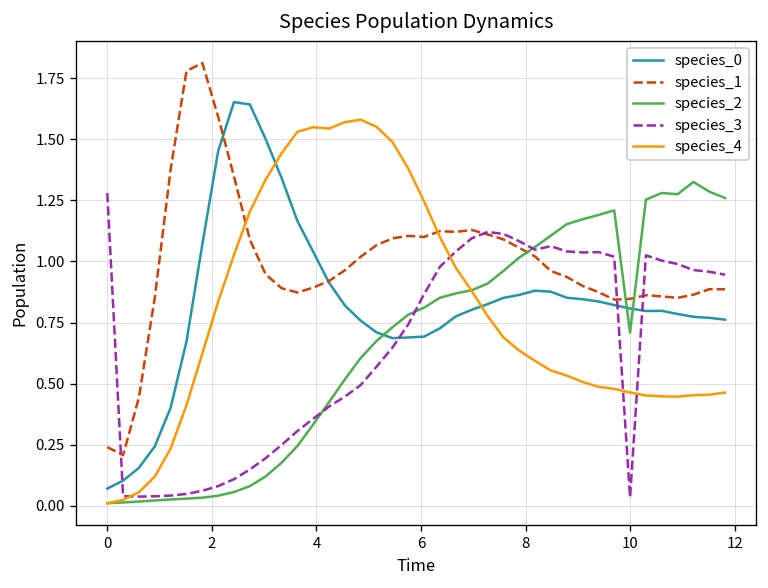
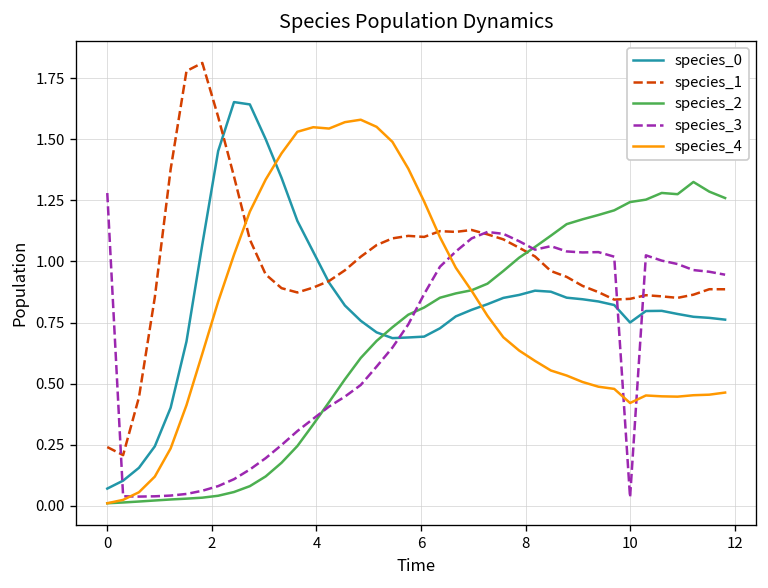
  {
    "species_0": {
      "0": 0.07,
-     "10": 0.81
+     "10": 0.75
    },
    "species_1": {
      "0": 0.24,
      "10": 0.85
    },
    "species_2": {
-     "10": 0.71
+     "10": 1.24
    },
    "species_3": {
      "0": 1.28,
      "10": 0.03
    },
    "species_4": {
-     "10": 0.46
+     "10": 0.42
    }
  }
